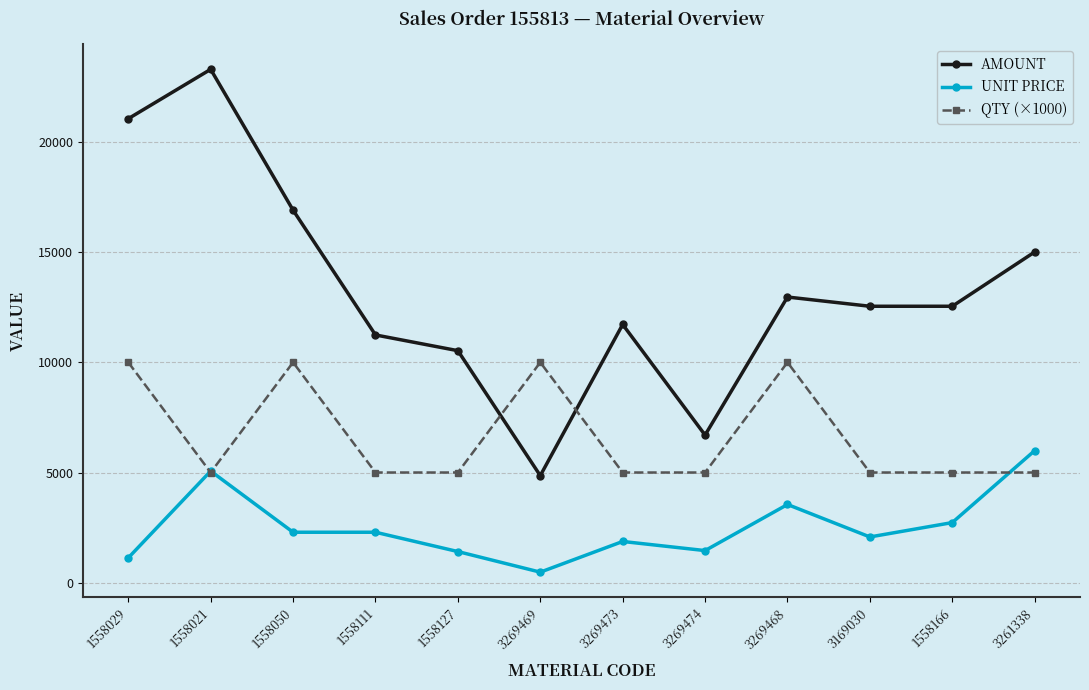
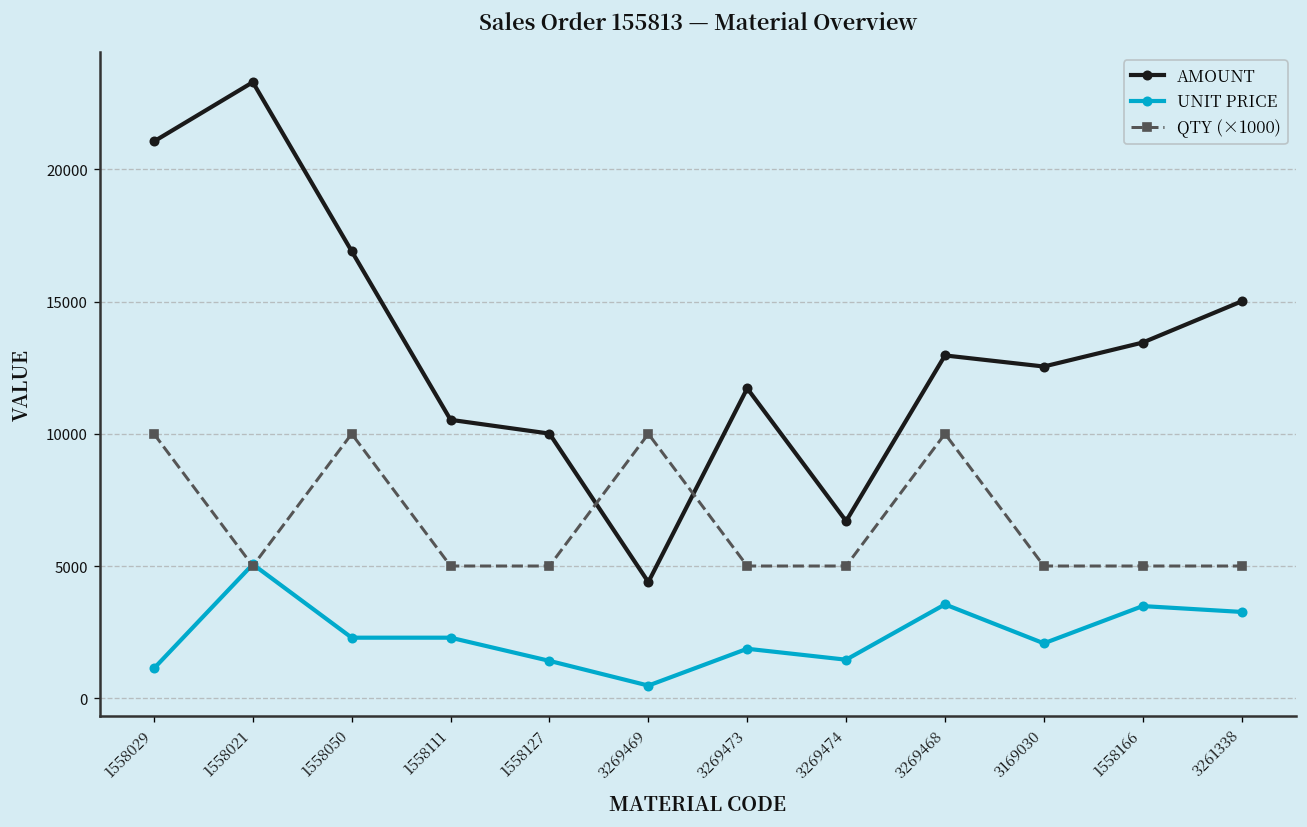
  {
    "AMOUNT": {
      "1558029": 21100,
      "1558021": 23300,
      "1558050": 16900,
-     "1558111": 11200,
-     "1558127": 10500,
-     "3269469": 4900,
+     "1558111": 10500,
+     "1558127": 10000,
+     "3269469": 4400,
      "3269473": 11700,
      "3269474": 6700,
      "3269468": 13000,
      "3169030": 12500,
-     "1558166": 12500,
+     "1558166": 13500,
      "3261338": 15000
    },
    "UNIT PRICE": {
      "1558029": 1100,
      "1558050": 2300,
      "1558111": 2300,
      "1558127": 1400,
      "3269469": 500,
      "3269473": 1900,
      "3269474": 1500,
      "3269468": 3500,
      "3169030": 2100,
-     "1558166": 2700,
-     "3261338": 6000
+     "1558166": 3500,
+     "3261338": 3300
    },
    "QTY (×1000)": {
      "1558029": 10000,
      "1558050": 10000,
      "1558111": 5000,
      "1558127": 5000,
      "3269469": 10000,
      "3269473": 5000,
      "3269474": 5000,
      "3269468": 10000,
      "3169030": 5000,
      "1558166": 5000,
      "3261338": 5000
    }
  }
